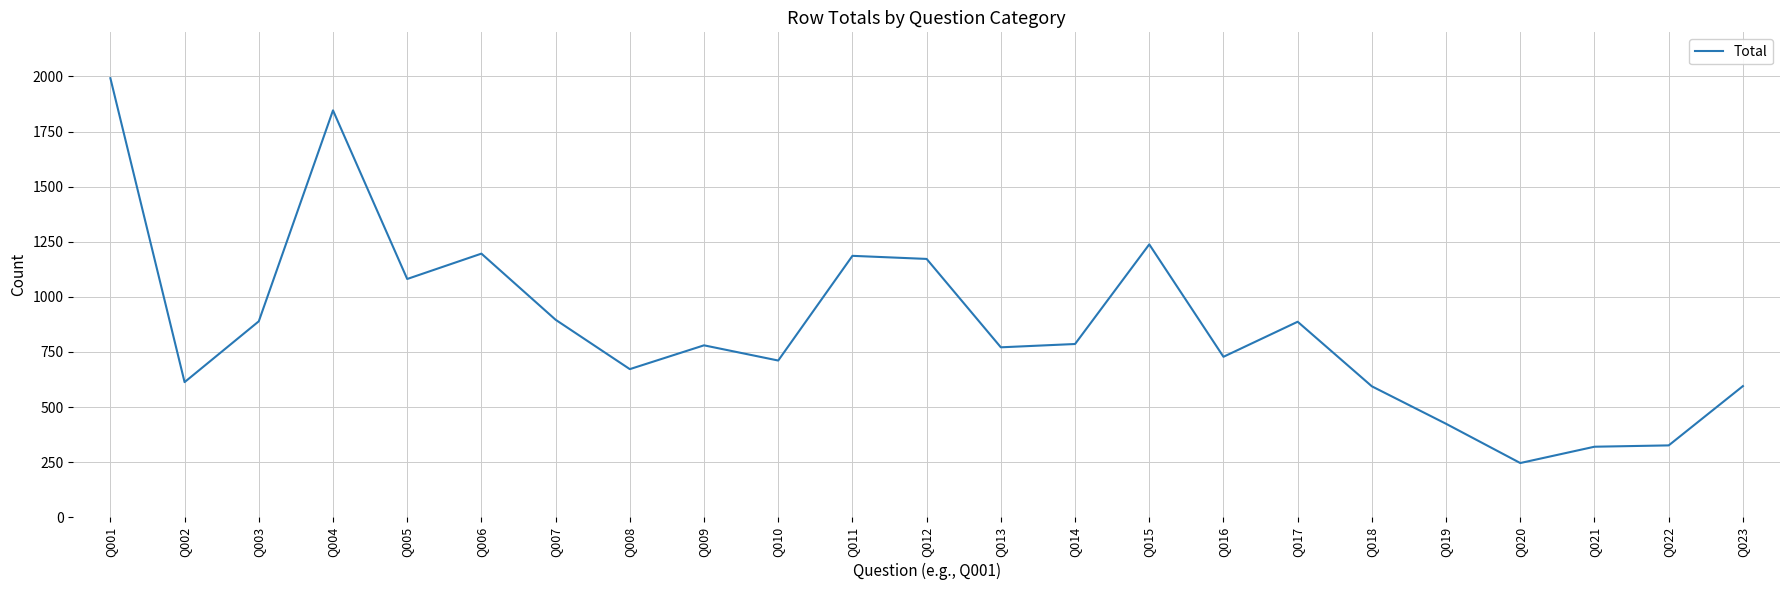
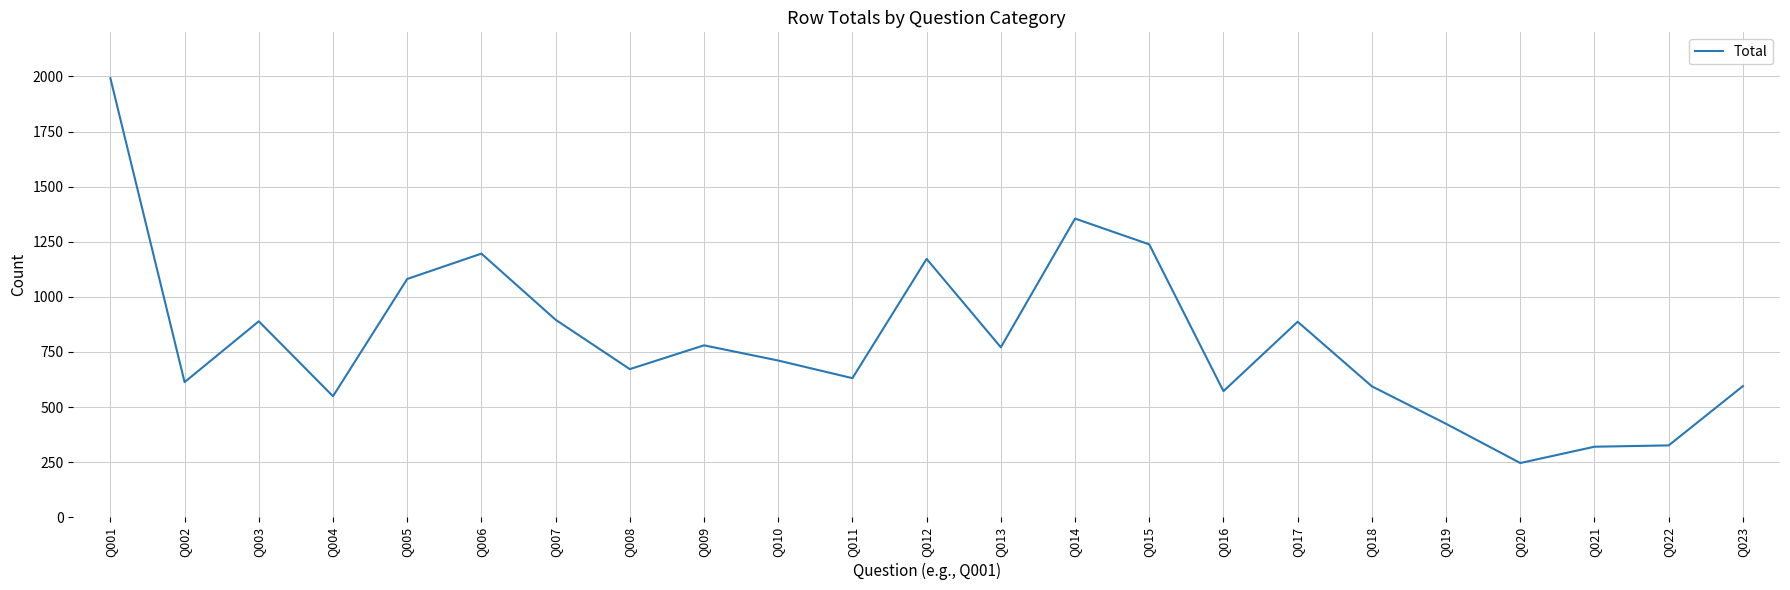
  {
    "Q001": 1990,
    "Q002": 610,
    "Q003": 890,
-   "Q004": 1850,
+   "Q004": 550,
    "Q005": 1080,
    "Q006": 1200,
    "Q007": 900,
    "Q008": 670,
    "Q009": 780,
    "Q010": 710,
-   "Q011": 1190,
+   "Q011": 630,
    "Q012": 1170,
    "Q013": 770,
-   "Q014": 790,
+   "Q014": 1360,
    "Q015": 1240,
-   "Q016": 730,
+   "Q016": 570,
    "Q017": 890,
    "Q018": 590,
    "Q019": 420,
    "Q020": 250,
    "Q021": 320,
    "Q022": 330,
    "Q023": 600
  }
